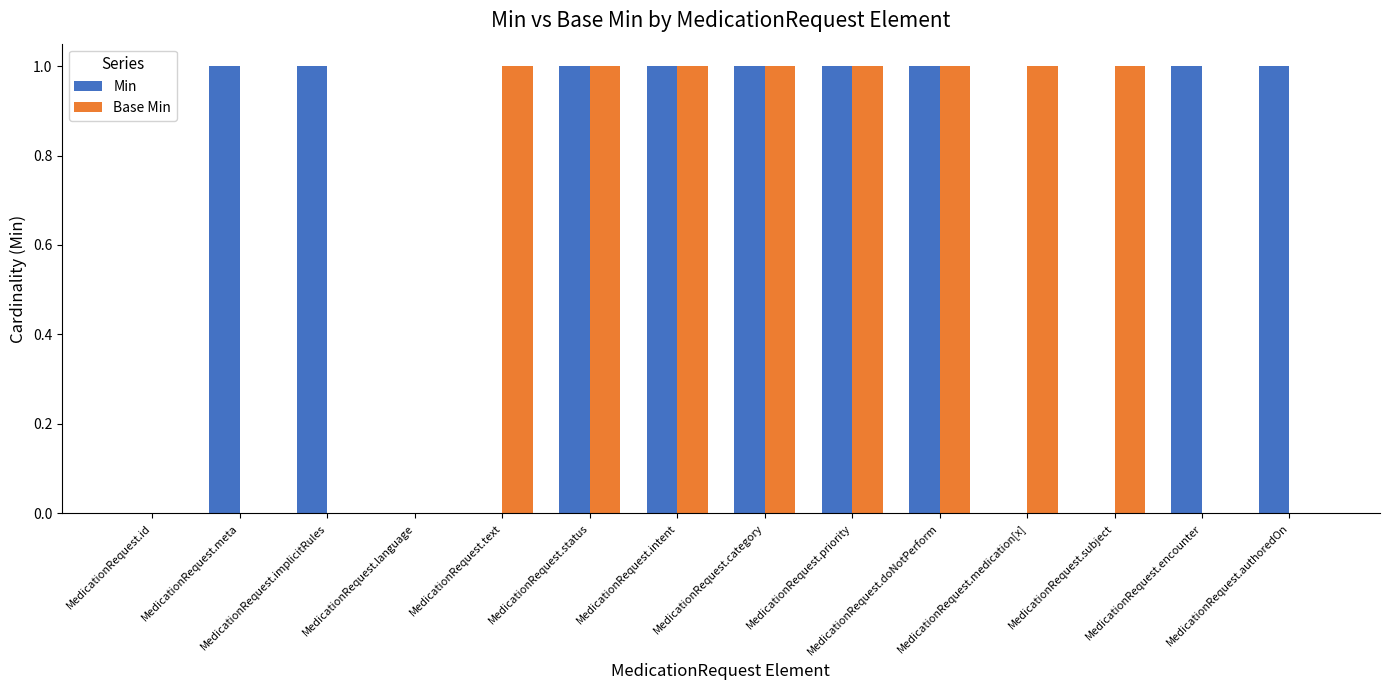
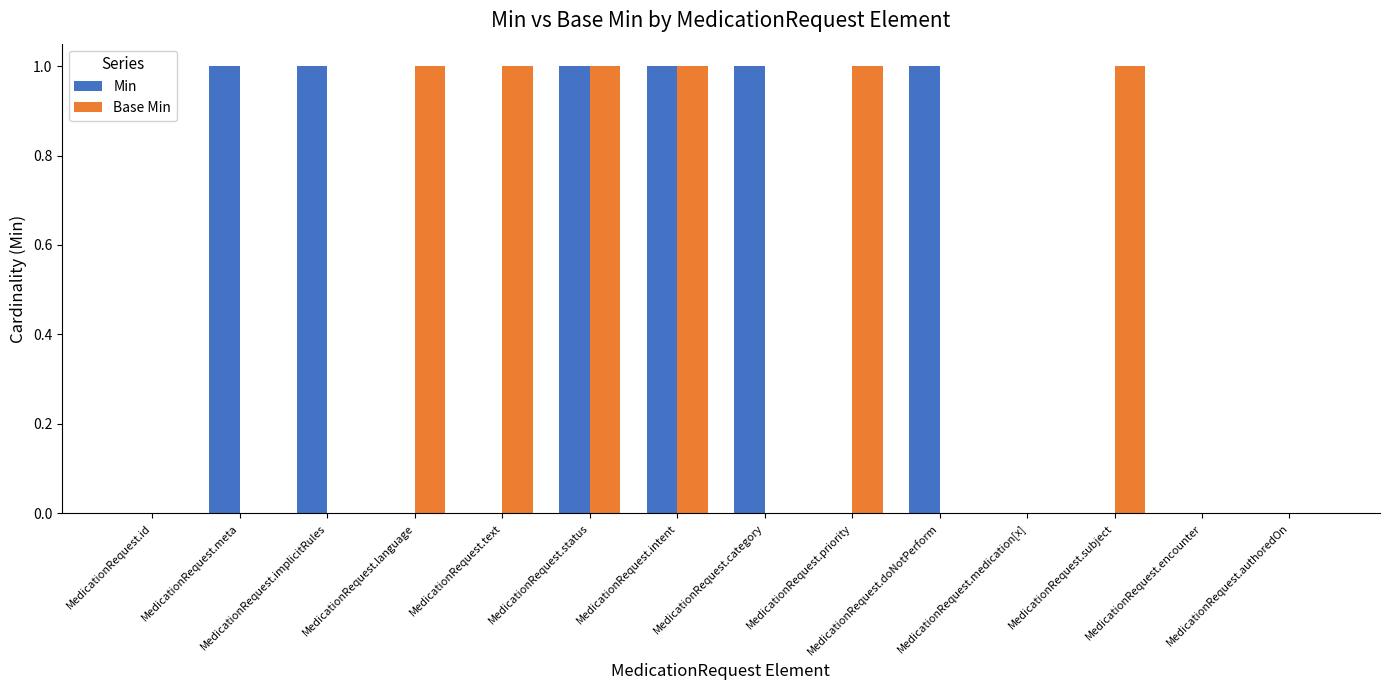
  {
    "Min": {
      "MedicationRequest.id": 0,
      "MedicationRequest.meta": 1,
      "MedicationRequest.implicitRules": 1,
      "MedicationRequest.language": 0,
      "MedicationRequest.text": 0,
      "MedicationRequest.status": 1,
      "MedicationRequest.intent": 1,
      "MedicationRequest.category": 1,
-     "MedicationRequest.priority": 1,
+     "MedicationRequest.priority": 0,
      "MedicationRequest.doNotPerform": 1,
      "MedicationRequest.medication[x]": 0,
      "MedicationRequest.subject": 0,
-     "MedicationRequest.encounter": 1,
-     "MedicationRequest.authoredOn": 1
+     "MedicationRequest.encounter": 0,
+     "MedicationRequest.authoredOn": 0
    },
    "Base Min": {
      "MedicationRequest.id": 0,
      "MedicationRequest.meta": 0,
      "MedicationRequest.implicitRules": 0,
-     "MedicationRequest.language": 0,
+     "MedicationRequest.language": 1,
      "MedicationRequest.text": 1,
      "MedicationRequest.status": 1,
      "MedicationRequest.intent": 1,
-     "MedicationRequest.category": 1,
+     "MedicationRequest.category": 0,
      "MedicationRequest.priority": 1,
-     "MedicationRequest.doNotPerform": 1,
-     "MedicationRequest.medication[x]": 1,
+     "MedicationRequest.doNotPerform": 0,
+     "MedicationRequest.medication[x]": 0,
      "MedicationRequest.subject": 1,
      "MedicationRequest.encounter": 0,
      "MedicationRequest.authoredOn": 0
    }
  }
